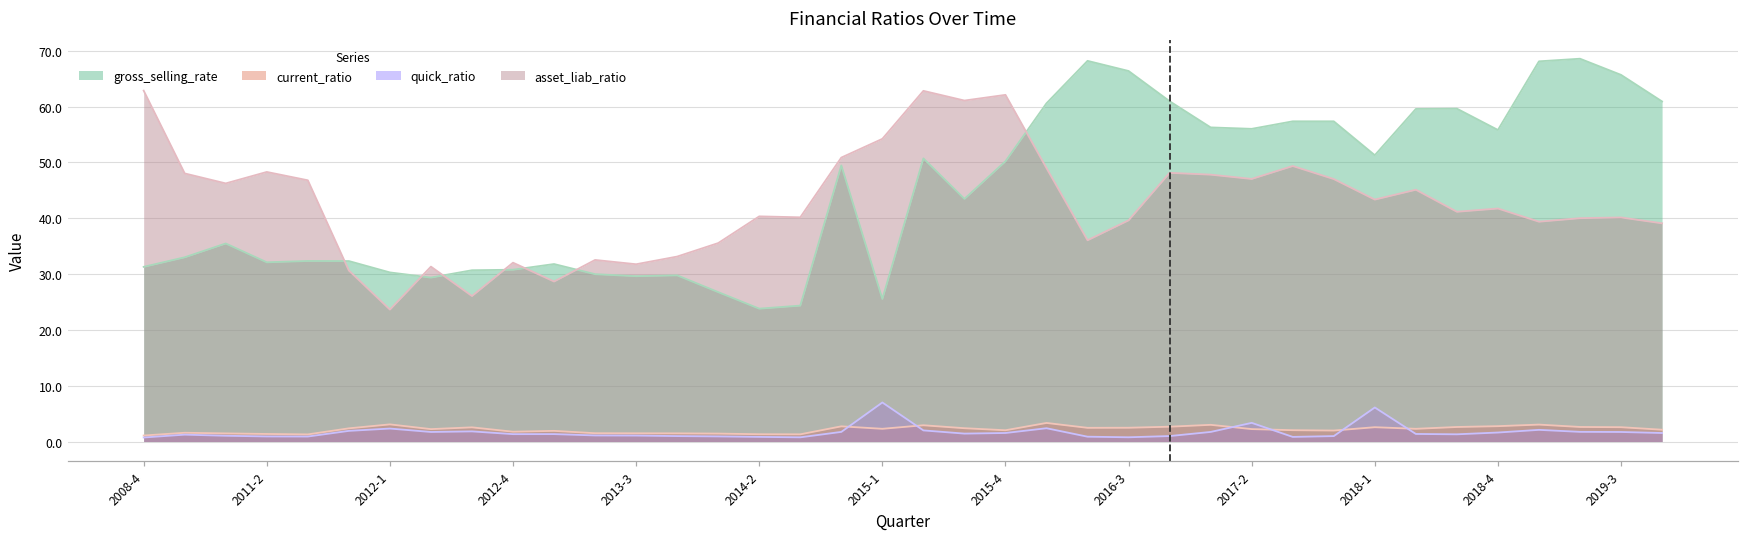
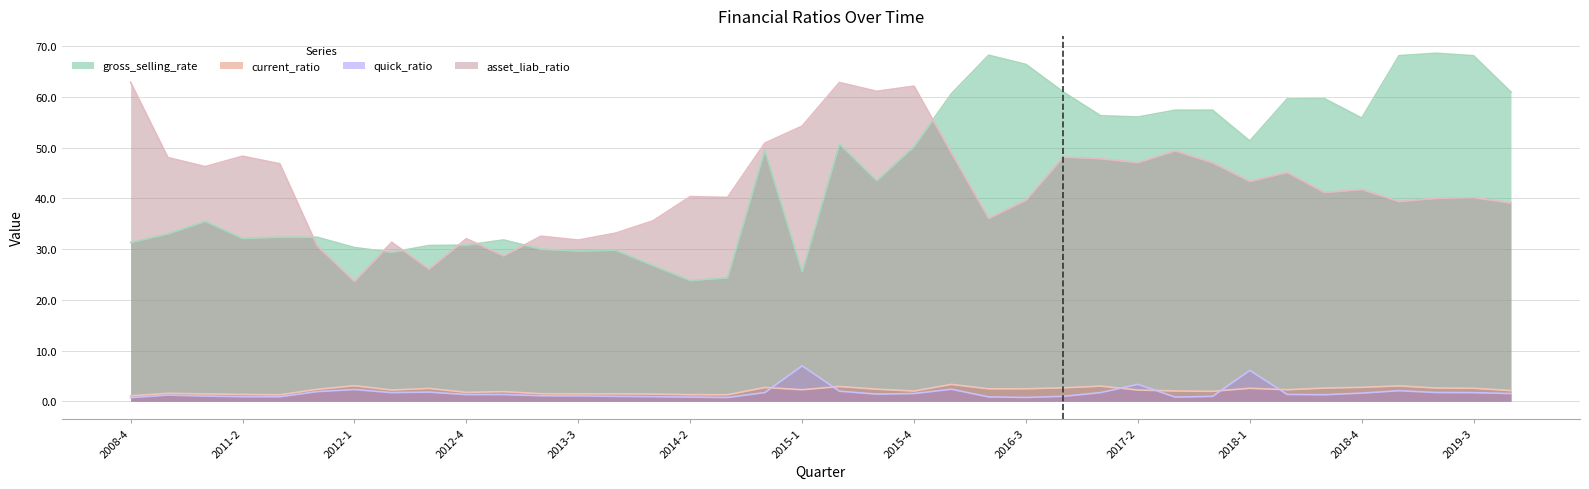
  {
    "gross_selling_rate": {
      "2008-4": 31,
      "2011-2": 32,
      "2012-1": 30,
      "2012-4": 31,
      "2013-3": 30,
      "2014-2": 24,
      "2015-1": 26,
      "2015-4": 50,
      "2016-3": 66,
      "2017-2": 56,
      "2018-1": 51,
      "2018-4": 56,
-     "2019-3": 66
+     "2019-3": 68
    },
    "quick_ratio": {
      "2012-1": 2,
      "2015-1": 7,
      "2016-3": 1,
      "2017-2": 3,
      "2018-1": 6,
      "2018-4": 2,
      "2019-3": 2
    }
  }
